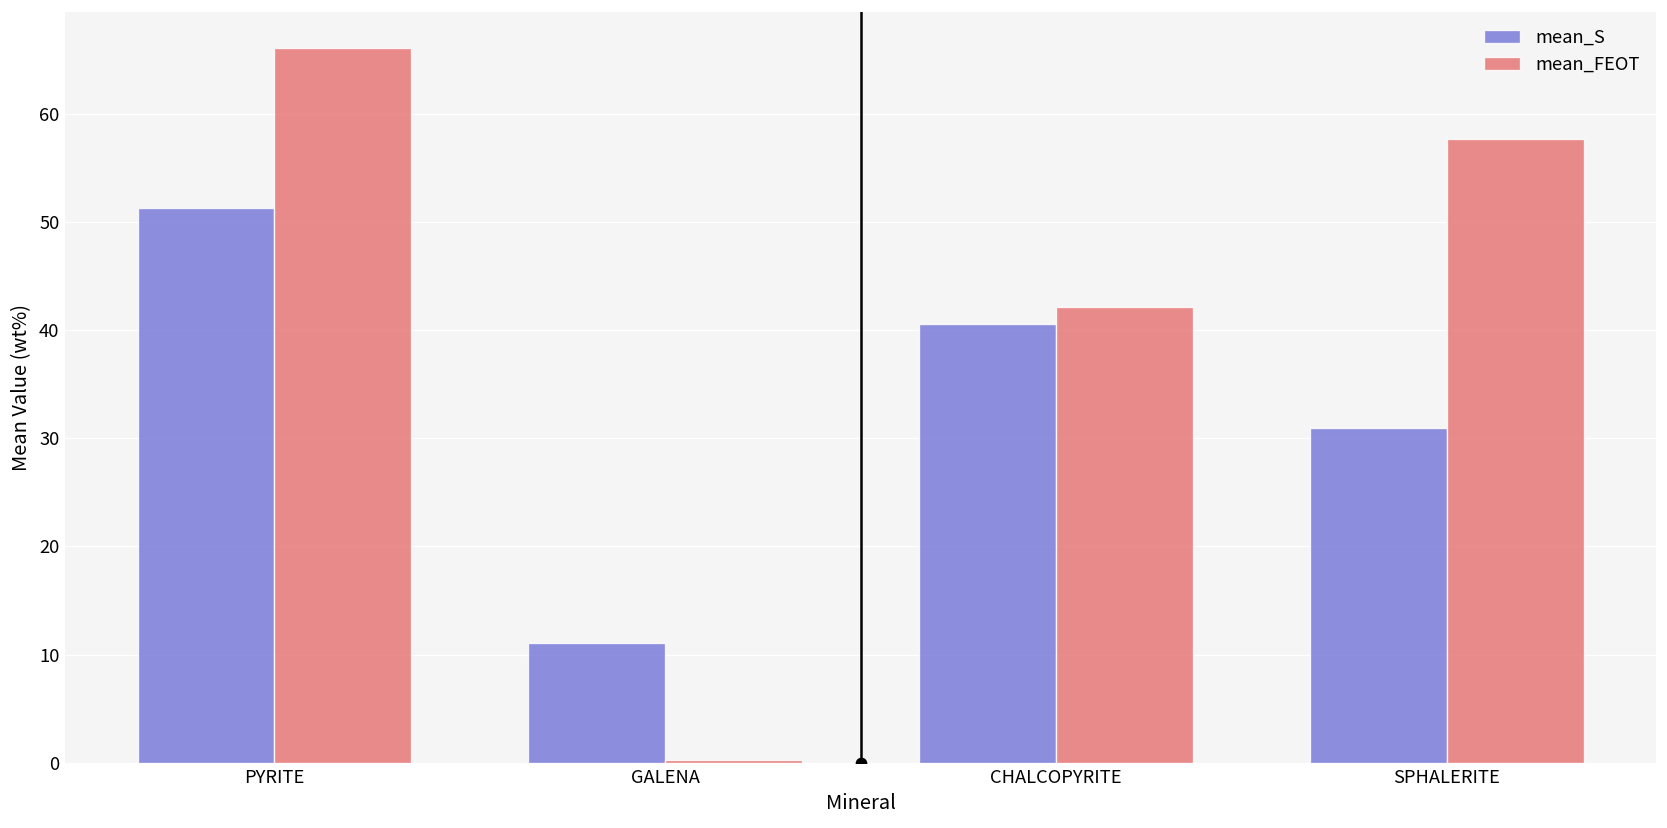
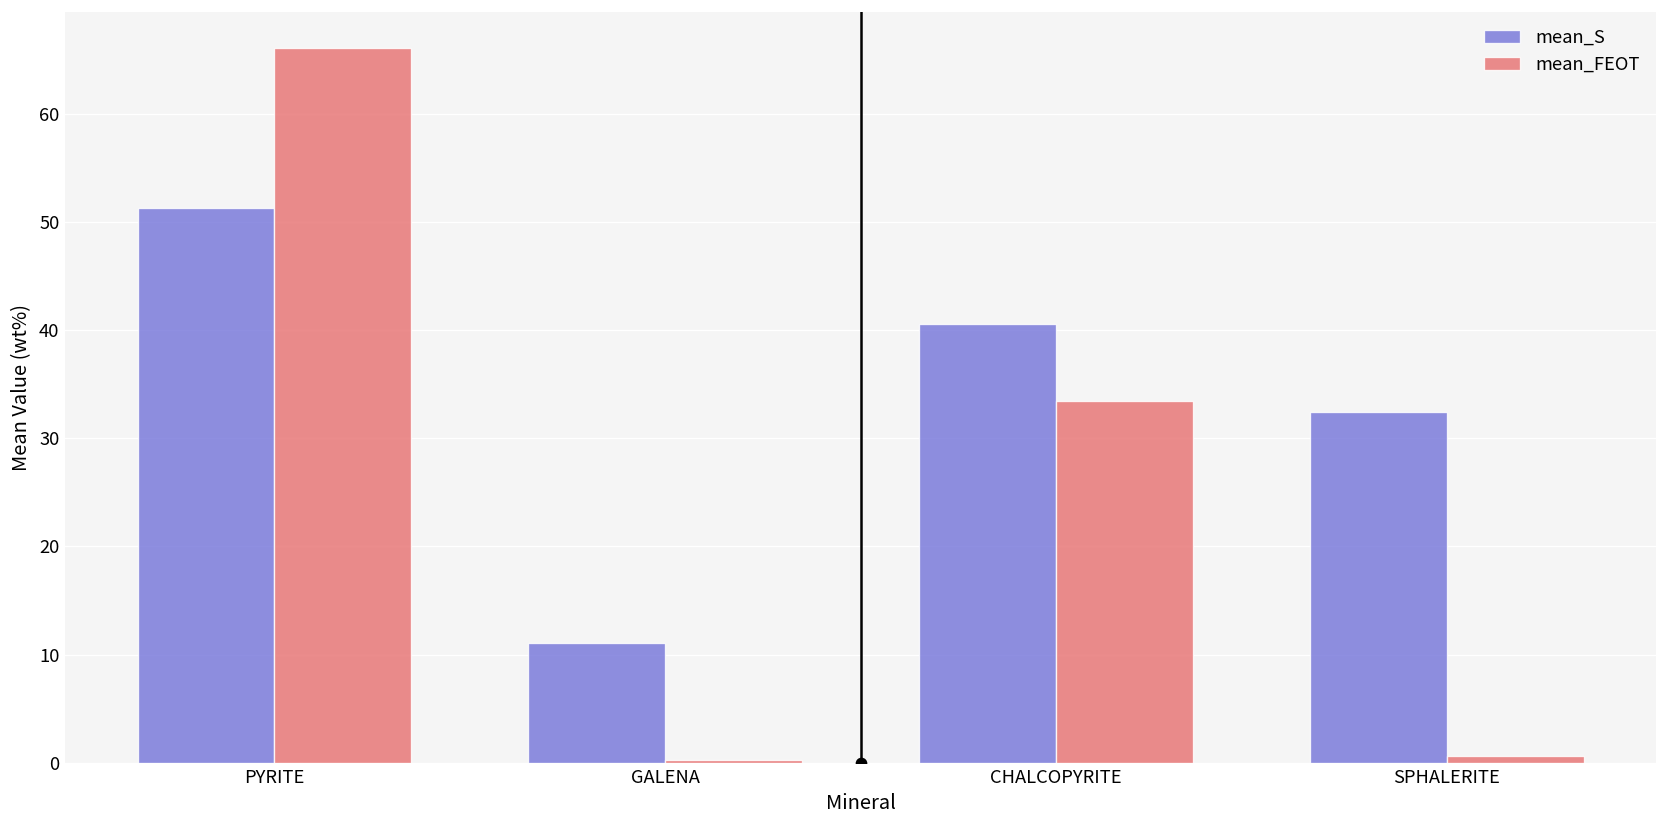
  {
    "mean_S": {
      "PYRITE": 51,
      "GALENA": 11,
      "CHALCOPYRITE": 41,
-     "SPHALERITE": 31
+     "SPHALERITE": 32
    },
    "mean_FEOT": {
      "PYRITE": 66,
-     "CHALCOPYRITE": 42,
-     "SPHALERITE": 58
+     "CHALCOPYRITE": 33,
+     "SPHALERITE": 1
    }
  }
